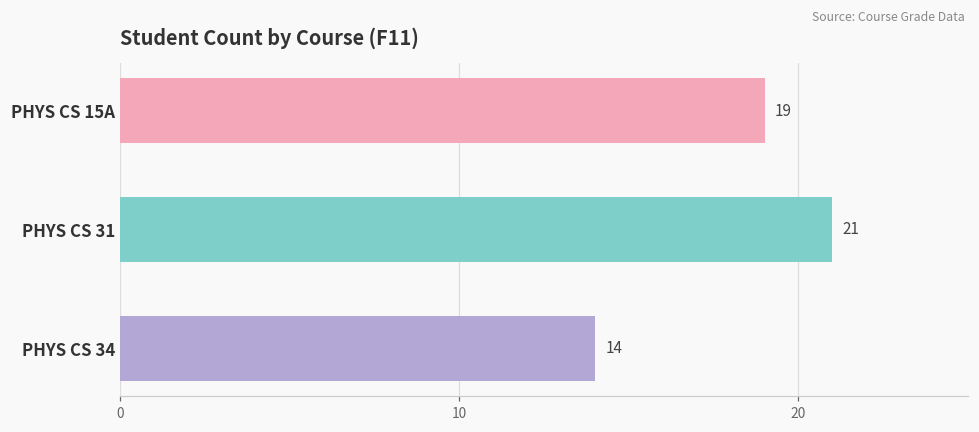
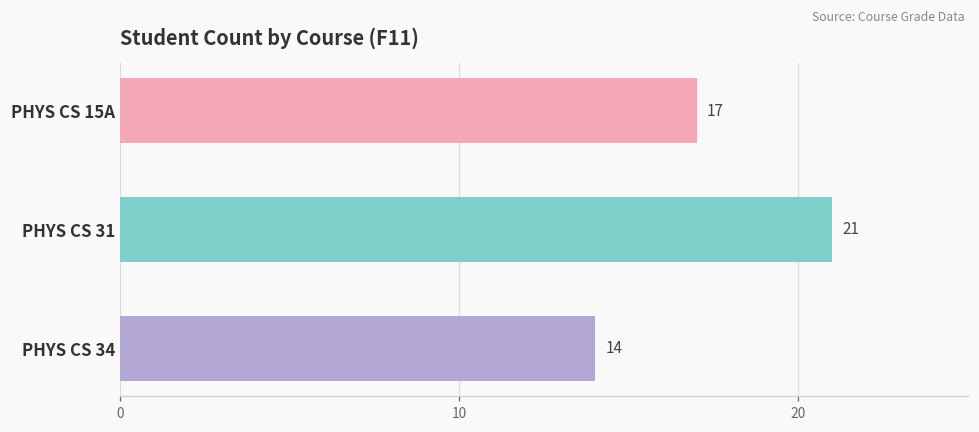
  {
-   "PHYS CS 15A": 19,
+   "PHYS CS 15A": 17,
    "PHYS CS 31": 21,
    "PHYS CS 34": 14
  }
